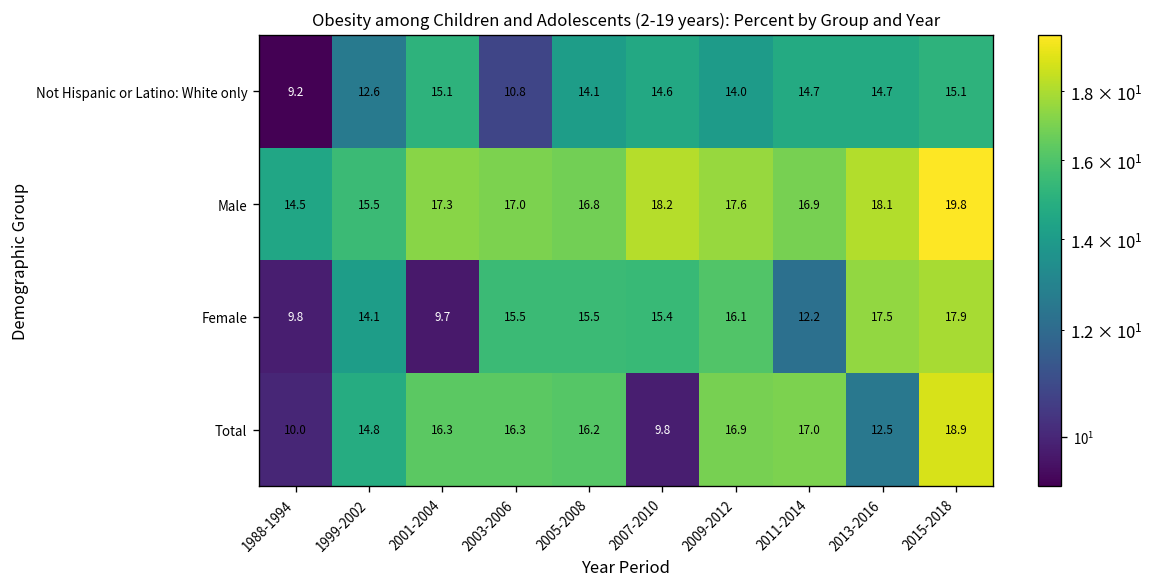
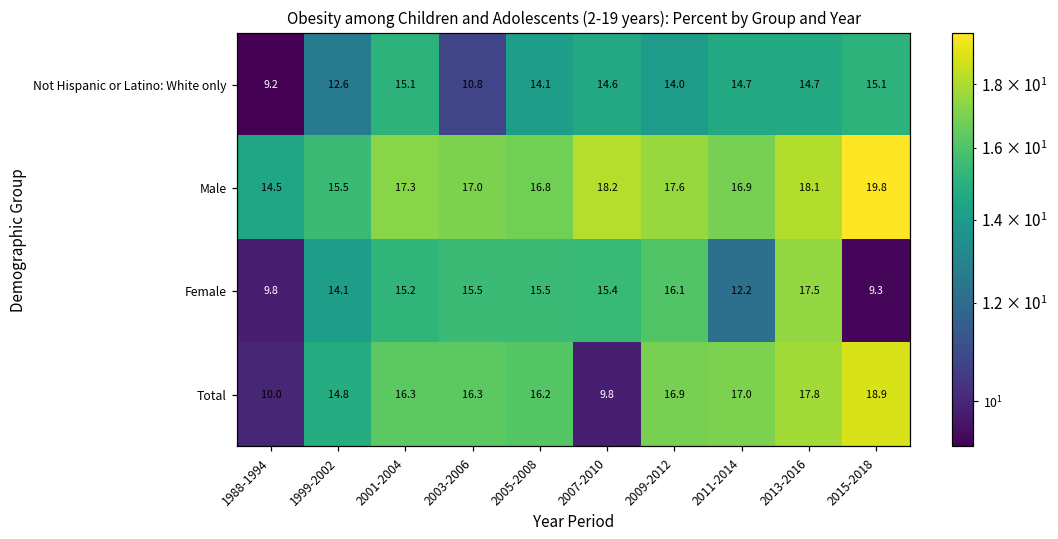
  {
    "Not Hispanic or Latino: White only": {
      "1988-1994": 9.2,
      "1999-2002": 12.6,
      "2001-2004": 15.1,
      "2003-2006": 10.8,
      "2005-2008": 14.1,
      "2007-2010": 14.6,
      "2009-2012": 14.0,
      "2011-2014": 14.7,
      "2013-2016": 14.7,
      "2015-2018": 15.1
    },
    "Male": {
      "1988-1994": 14.5,
      "1999-2002": 15.5,
      "2001-2004": 17.3,
      "2003-2006": 17.0,
      "2005-2008": 16.8,
      "2007-2010": 18.2,
      "2009-2012": 17.6,
      "2011-2014": 16.9,
      "2013-2016": 18.1,
      "2015-2018": 19.8
    },
    "Female": {
      "1988-1994": 9.8,
      "1999-2002": 14.1,
-     "2001-2004": 9.7,
+     "2001-2004": 15.2,
      "2003-2006": 15.5,
      "2005-2008": 15.5,
      "2007-2010": 15.4,
      "2009-2012": 16.1,
      "2011-2014": 12.2,
      "2013-2016": 17.5,
-     "2015-2018": 17.9
+     "2015-2018": 9.3
    },
    "Total": {
      "1988-1994": 10.0,
      "1999-2002": 14.8,
      "2001-2004": 16.3,
      "2003-2006": 16.3,
      "2005-2008": 16.2,
      "2007-2010": 9.8,
      "2009-2012": 16.9,
      "2011-2014": 17.0,
-     "2013-2016": 12.5,
+     "2013-2016": 17.8,
      "2015-2018": 18.9
    }
  }
